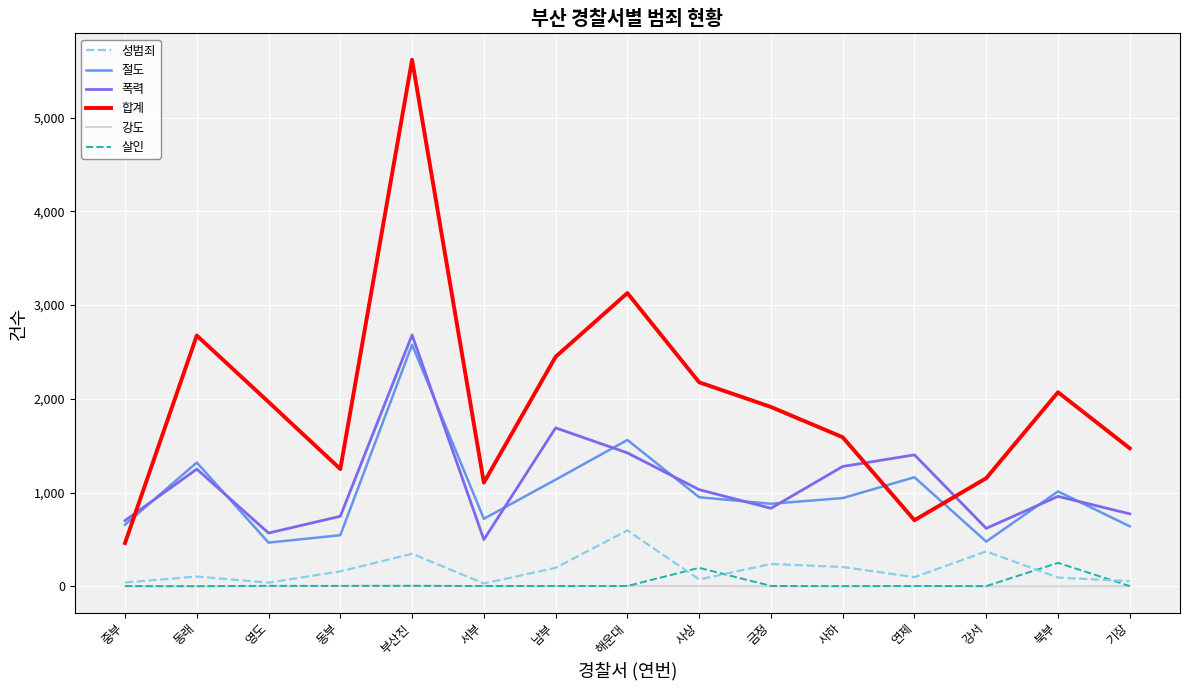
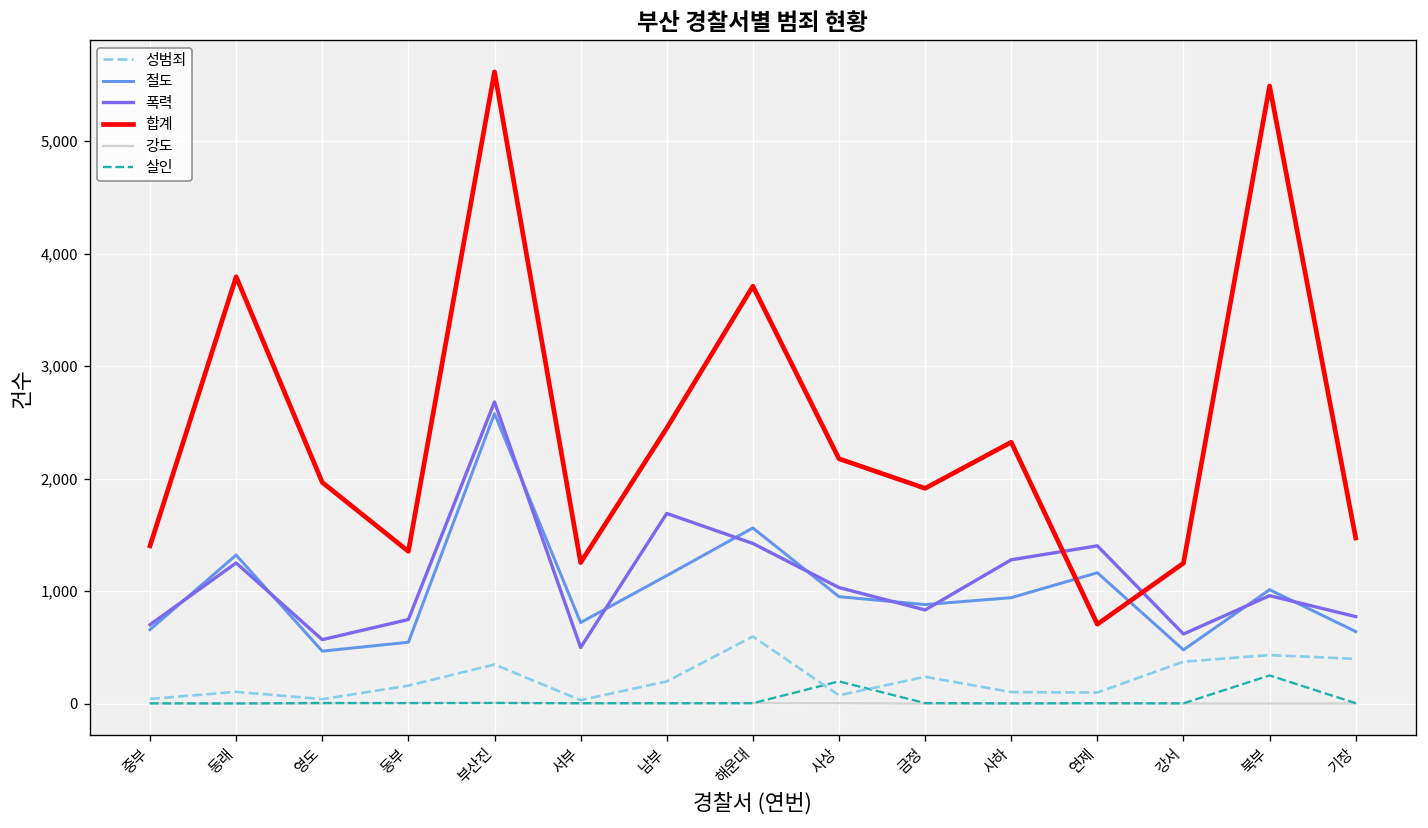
  {
    "성범죄": {
      "중부": "0",
      "동래": "100",
      "영도": "0",
      "동부": "200",
      "부산진": "300",
      "남부": "200",
      "해운대": "600",
      "사상": "100",
      "금정": "200",
-     "사하": "200",
+     "사하": "100",
      "연제": "100",
      "강서": "400",
-     "북부": "100",
-     "기장": "100"
+     "북부": "400",
+     "기장": "400"
    },
    "합계": {
-     "중부": "500",
-     "동래": "2,700",
+     "중부": "1,400",
+     "동래": "3,800",
      "영도": "2,000",
-     "동부": "1,300",
+     "동부": "1,400",
      "부산진": "5,600",
-     "서부": "1,100",
+     "서부": "1,300",
      "남부": "2,400",
-     "해운대": "3,100",
+     "해운대": "3,700",
      "사상": "2,200",
      "금정": "1,900",
-     "사하": "1,600",
+     "사하": "2,300",
      "연제": "700",
-     "강서": "1,150",
-     "북부": "2,100",
+     "강서": "1,250",
+     "북부": "5,500",
      "기장": "1,500"
    },
    "강도": {
      "사상": "0",
      "북부": "0"
    },
    "살인": {
      "사상": "200",
      "북부": "300"
    }
  }
